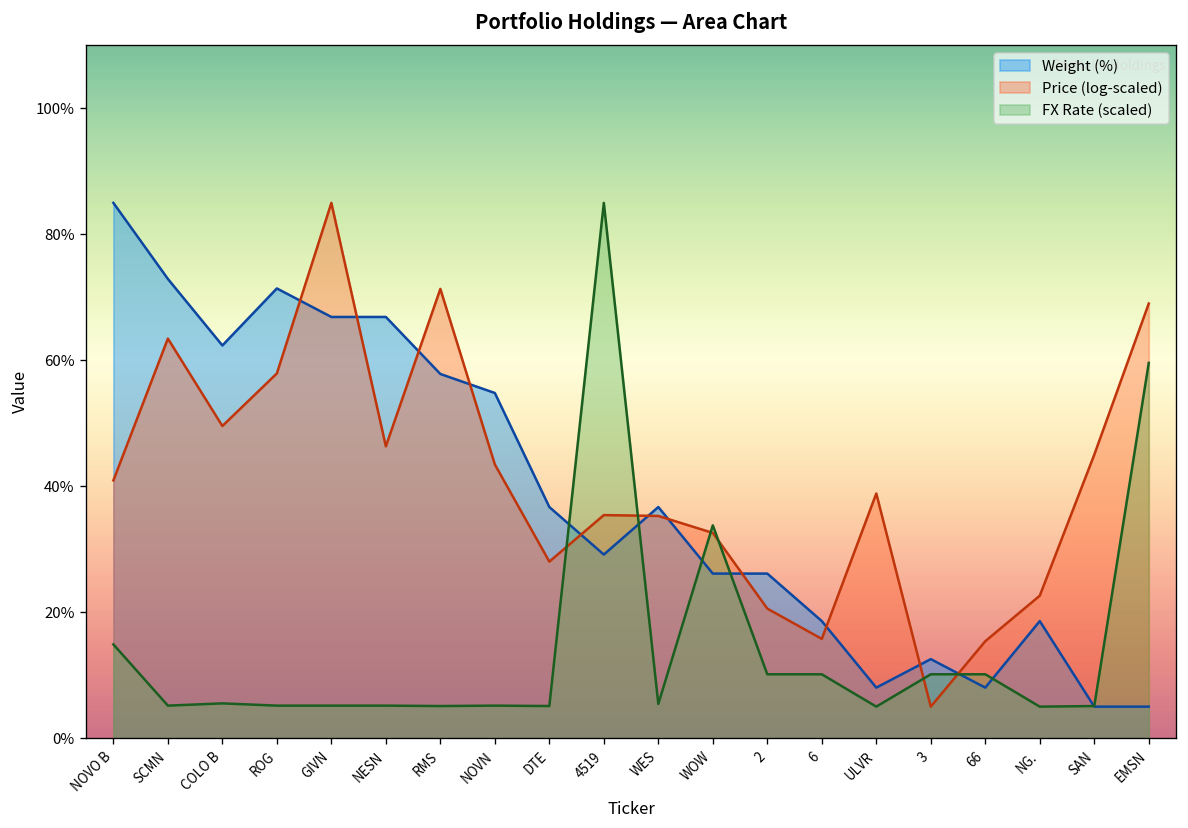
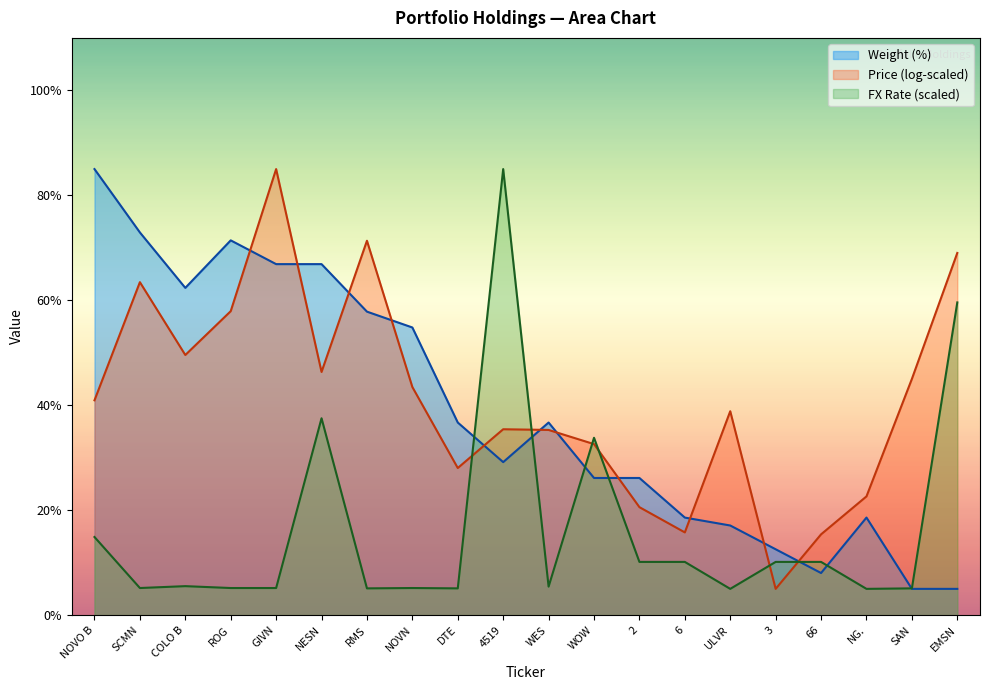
  {
    "Weight (%)": {
      "NOVO B": "85%",
      "SCMN": "73%",
      "COLO B": "62%",
      "ROG": "71%",
      "GIVN": "67%",
      "NESN": "67%",
      "RMS": "58%",
      "NOVN": "55%",
      "DTE": "37%",
      "4519": "29%",
      "WES": "37%",
      "WOW": "26%",
      "2": "26%",
      "6": "19%",
-     "ULVR": "8%",
+     "ULVR": "17%",
      "3": "13%",
      "66": "8%",
      "NG.": "19%",
      "EMSN": "5%"
    },
    "Price (log-scaled)": {
      "NOVO B": "41%",
      "SCMN": "63%",
      "COLO B": "50%",
      "ROG": "58%",
      "GIVN": "85%",
      "NESN": "46%",
      "RMS": "71%",
      "NOVN": "43%",
      "DTE": "28%",
      "4519": "35%",
      "WES": "35%",
      "WOW": "33%",
      "2": "21%",
      "6": "16%",
      "ULVR": "39%",
      "3": "5%",
      "66": "15%",
      "NG.": "23%",
      "SAN": "45%",
      "EMSN": "69%"
    },
    "FX Rate (scaled)": {
      "NOVO B": "15%",
      "SCMN": "5%",
      "COLO B": "6%",
      "ROG": "5%",
      "GIVN": "5%",
-     "NESN": "5%",
+     "NESN": "38%",
      "RMS": "5%",
      "NOVN": "5%",
      "DTE": "5%",
      "4519": "85%",
      "WES": "5%",
      "WOW": "34%",
      "2": "10%",
      "6": "10%",
      "ULVR": "5%",
      "3": "10%",
      "66": "10%",
      "NG.": "5%",
      "EMSN": "60%"
    }
  }
